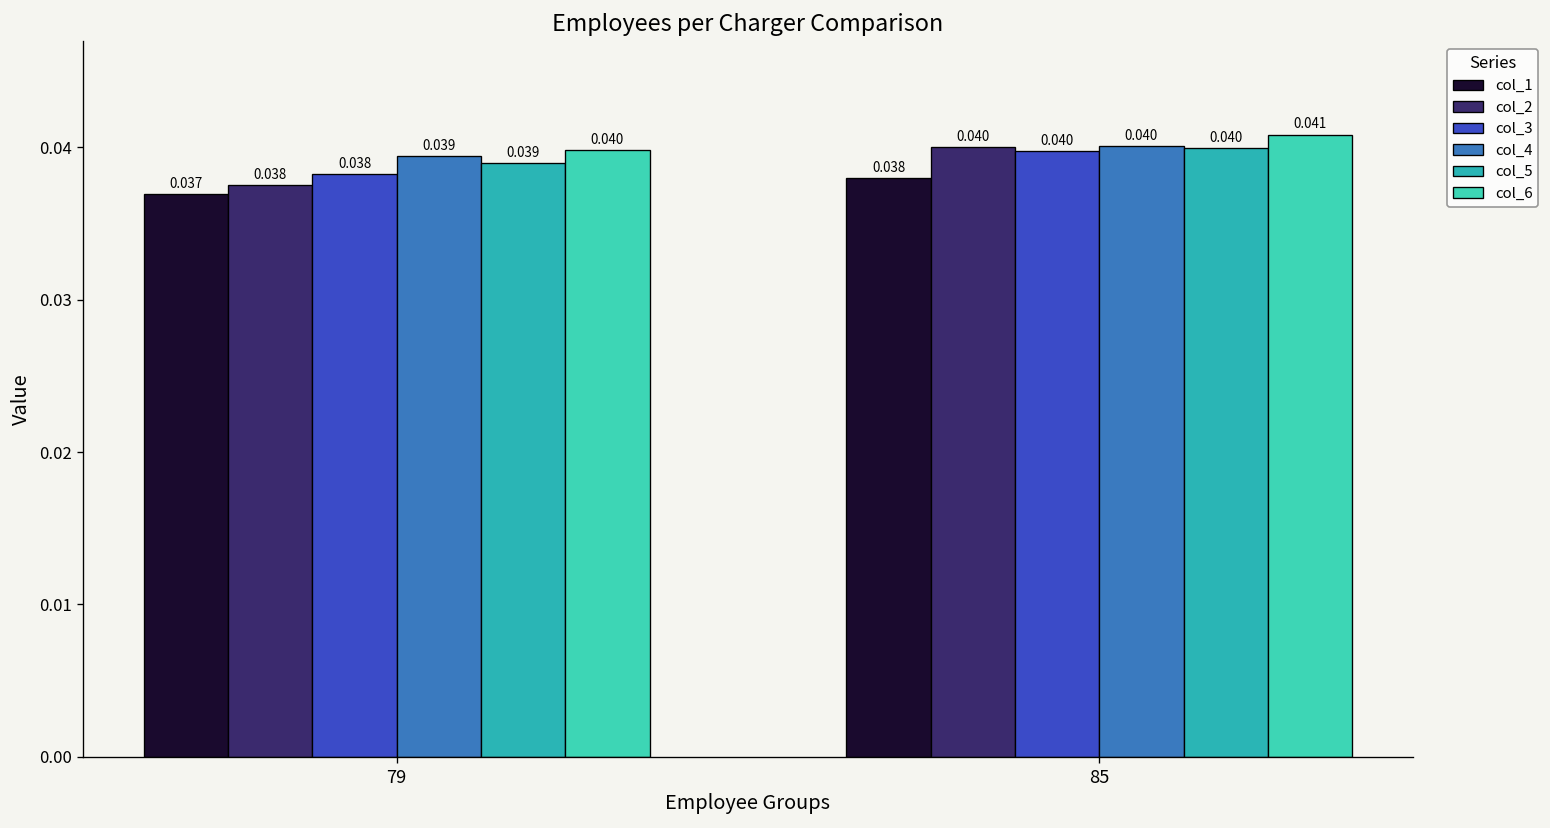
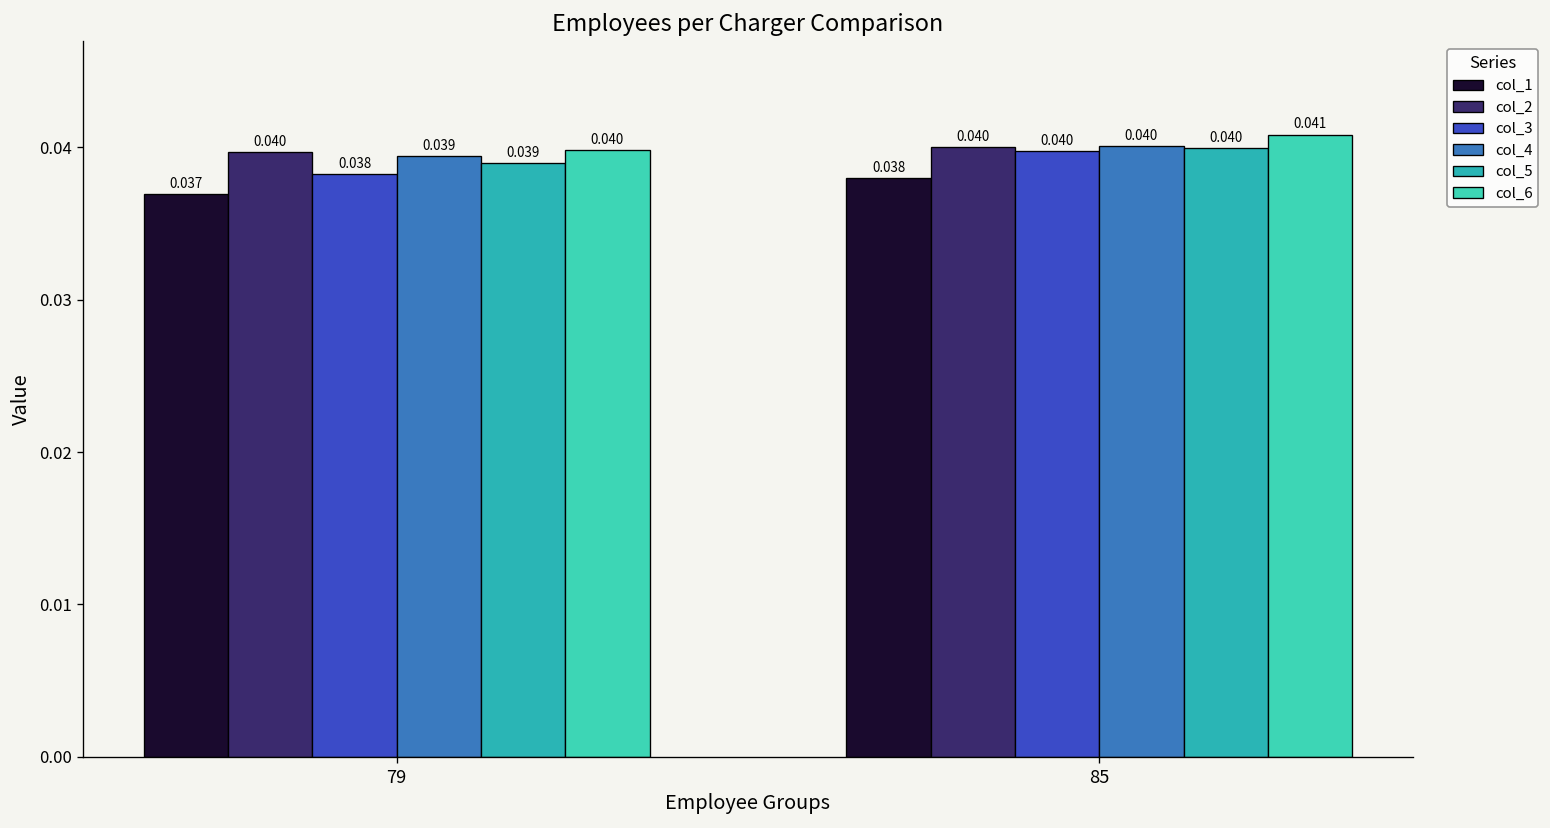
  {
    "col_1": {
      "79": 0.037,
      "85": 0.038
    },
    "col_2": {
-     "79": 0.038,
+     "79": 0.040,
      "85": 0.040
    }
  }
